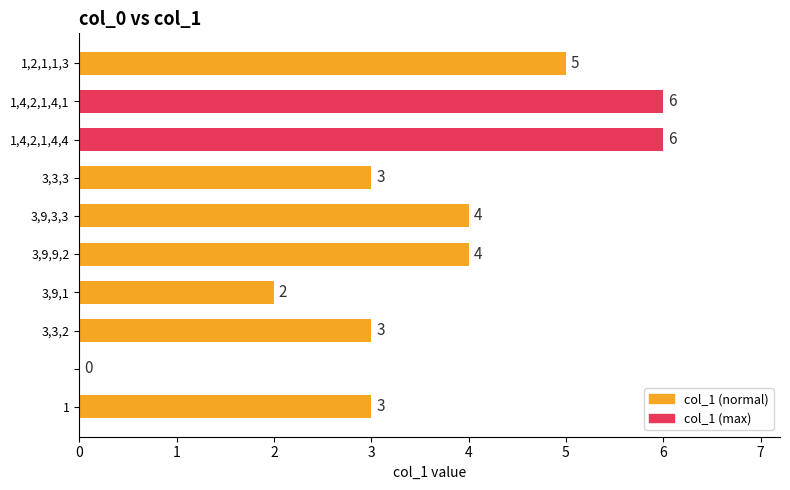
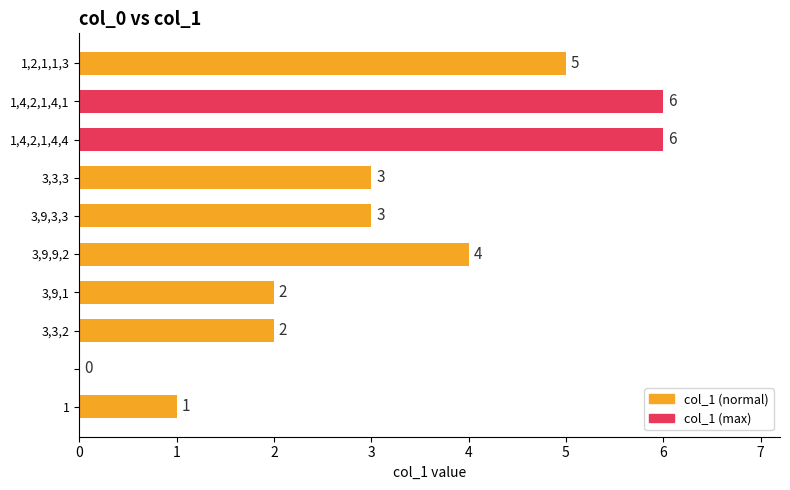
  {
    "1,2,1,1,3": 5,
    "1,4,2,1,4,1": 6,
    "1,4,2,1,4,4": 6,
    "3,3,3": 3,
-   "3,9,3,3": 4,
+   "3,9,3,3": 3,
    "3,9,9,2": 4,
    "3,9,1": 2,
-   "3,3,2": 3,
-   "1": 3
+   "3,3,2": 2,
+   "1": 1
  }
